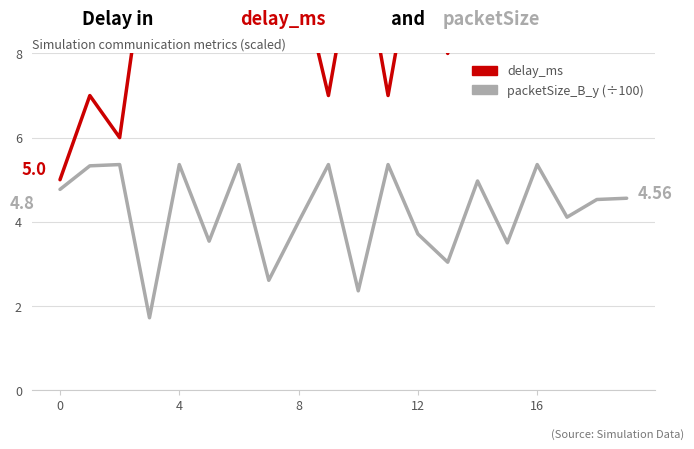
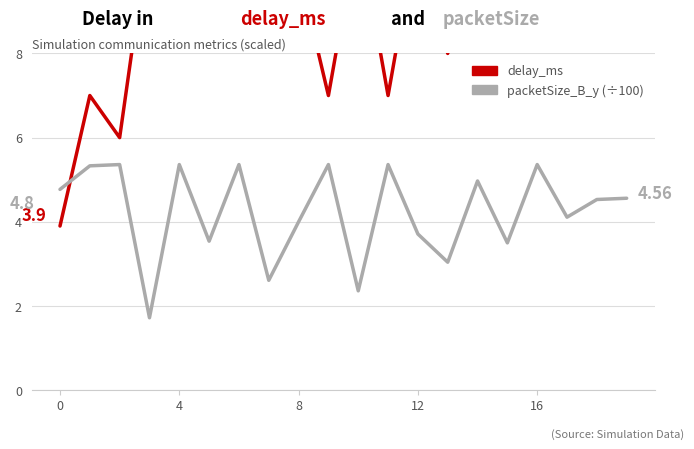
  {
    "delay_ms": {
-     "0": 5.0
+     "0": 3.9
    },
    "packetSize_B_y (÷100)": {
      "0": 4.8,
      "4": 5.4,
      "8": 4.0,
      "12": 3.7,
      "16": 5.4
    }
  }
